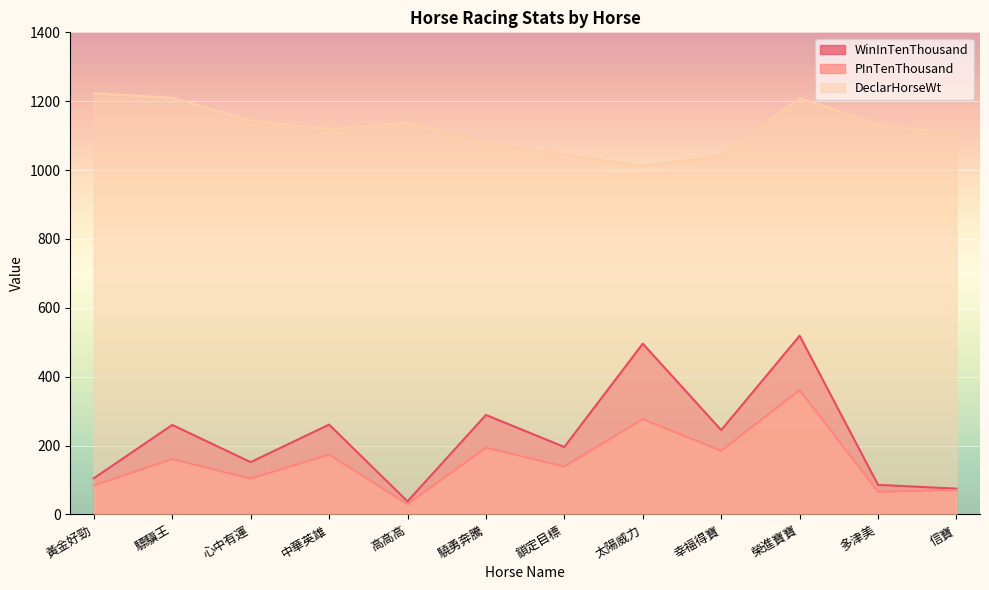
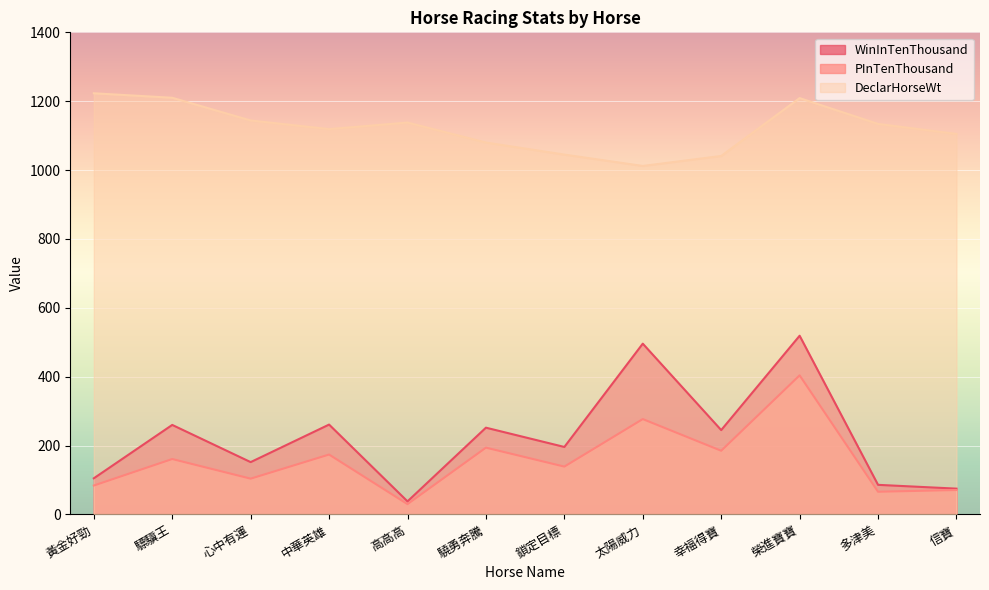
  {
    "WinInTenThousand": {
      "黃金好勁": 110,
      "驃驥王": 260,
      "心中有運": 150,
      "中華英雄": 260,
      "高高高": 40,
-     "驍勇奔騰": 290,
+     "驍勇奔騰": 250,
      "鎖定目標": 200,
      "太陽威力": 500,
      "幸福得寶": 250,
      "榮進寶寶": 520,
      "多津美": 90
    },
    "PInTenThousand": {
      "黃金好勁": 80,
      "驃驥王": 160,
      "心中有運": 100,
      "中華英雄": 170,
      "高高高": 30,
      "驍勇奔騰": 190,
      "鎖定目標": 140,
      "太陽威力": 280,
      "幸福得寶": 190,
-     "榮進寶寶": 360,
+     "榮進寶寶": 400,
      "多津美": 70
    },
    "DeclarHorseWt": {
      "黃金好勁": 1220,
      "驃驥王": 1210,
      "心中有運": 1140,
      "中華英雄": 1120,
      "高高高": 1140,
      "驍勇奔騰": 1080,
      "鎖定目標": 1050,
      "太陽威力": 1010,
      "幸福得寶": 1040,
      "榮進寶寶": 1210,
      "多津美": 1130,
      "信寶": 1110
    }
  }
